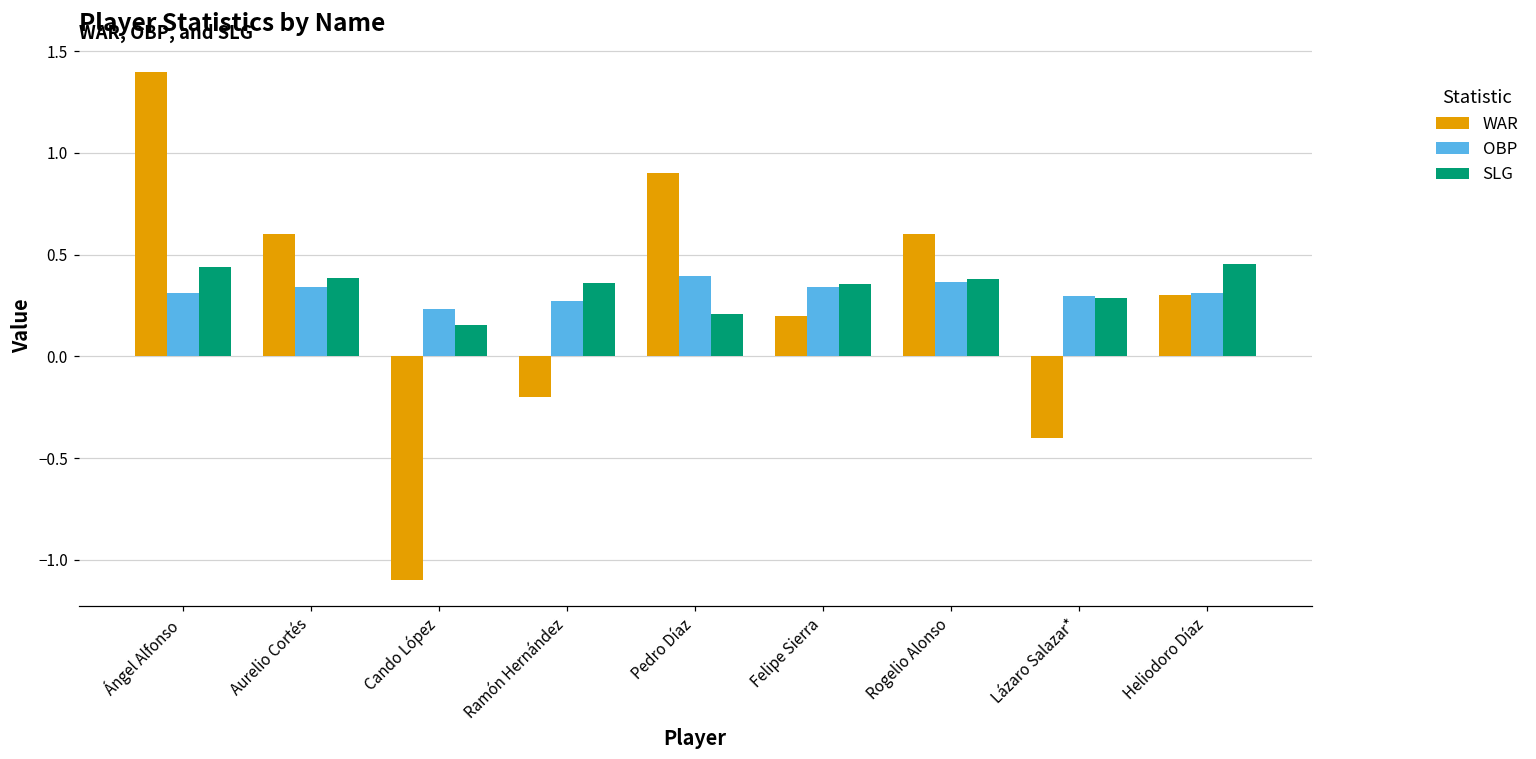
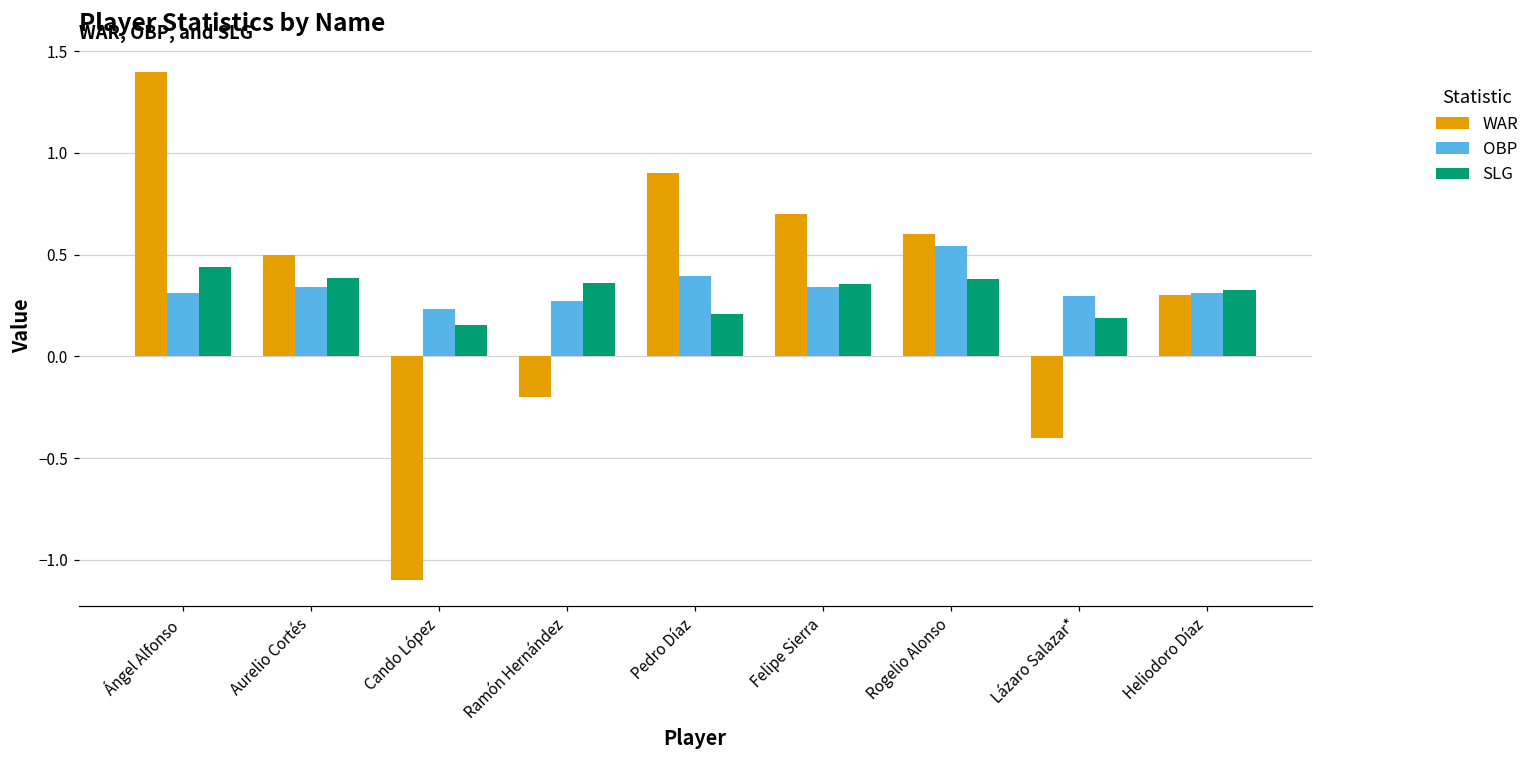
  {
    "WAR": {
      "Ángel Alfonso": 1.4,
-     "Aurelio Cortés": 0.6,
+     "Aurelio Cortés": 0.5,
      "Cando López": -1.1,
      "Ramón Hernández": -0.2,
      "Pedro Díaz": 0.9,
-     "Felipe Sierra": 0.2,
+     "Felipe Sierra": 0.7,
      "Rogelio Alonso": 0.6,
      "Lázaro Salazar*": -0.4,
      "Heliodoro Díaz": 0.3
    },
    "OBP": {
      "Ángel Alfonso": 0.31,
      "Aurelio Cortés": 0.34,
      "Cando López": 0.23,
      "Ramón Hernández": 0.27,
      "Pedro Díaz": 0.39,
      "Felipe Sierra": 0.34,
-     "Rogelio Alonso": 0.37,
+     "Rogelio Alonso": 0.54,
      "Lázaro Salazar*": 0.30,
      "Heliodoro Díaz": 0.31
    },
    "SLG": {
      "Ángel Alfonso": 0.44,
      "Aurelio Cortés": 0.39,
      "Cando López": 0.16,
      "Ramón Hernández": 0.36,
      "Pedro Díaz": 0.21,
      "Felipe Sierra": 0.36,
      "Rogelio Alonso": 0.38,
-     "Lázaro Salazar*": 0.29,
-     "Heliodoro Díaz": 0.46
+     "Lázaro Salazar*": 0.19,
+     "Heliodoro Díaz": 0.33
    }
  }
